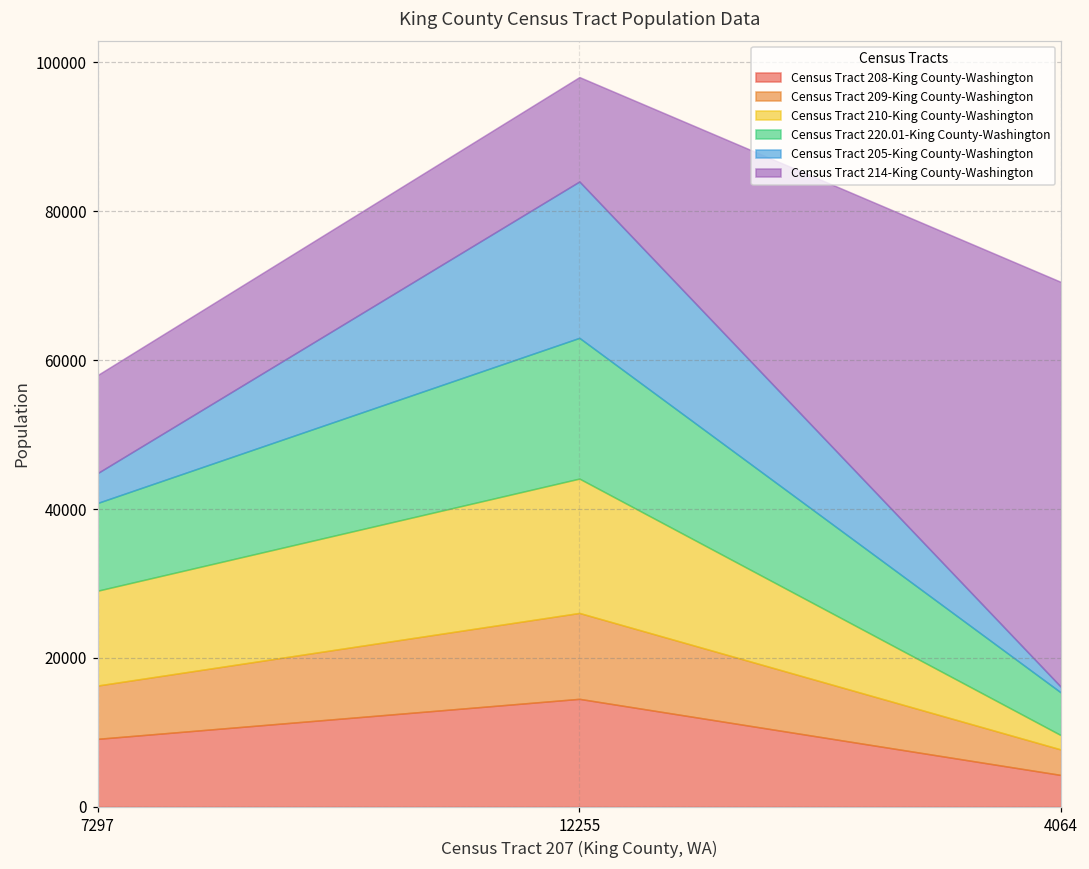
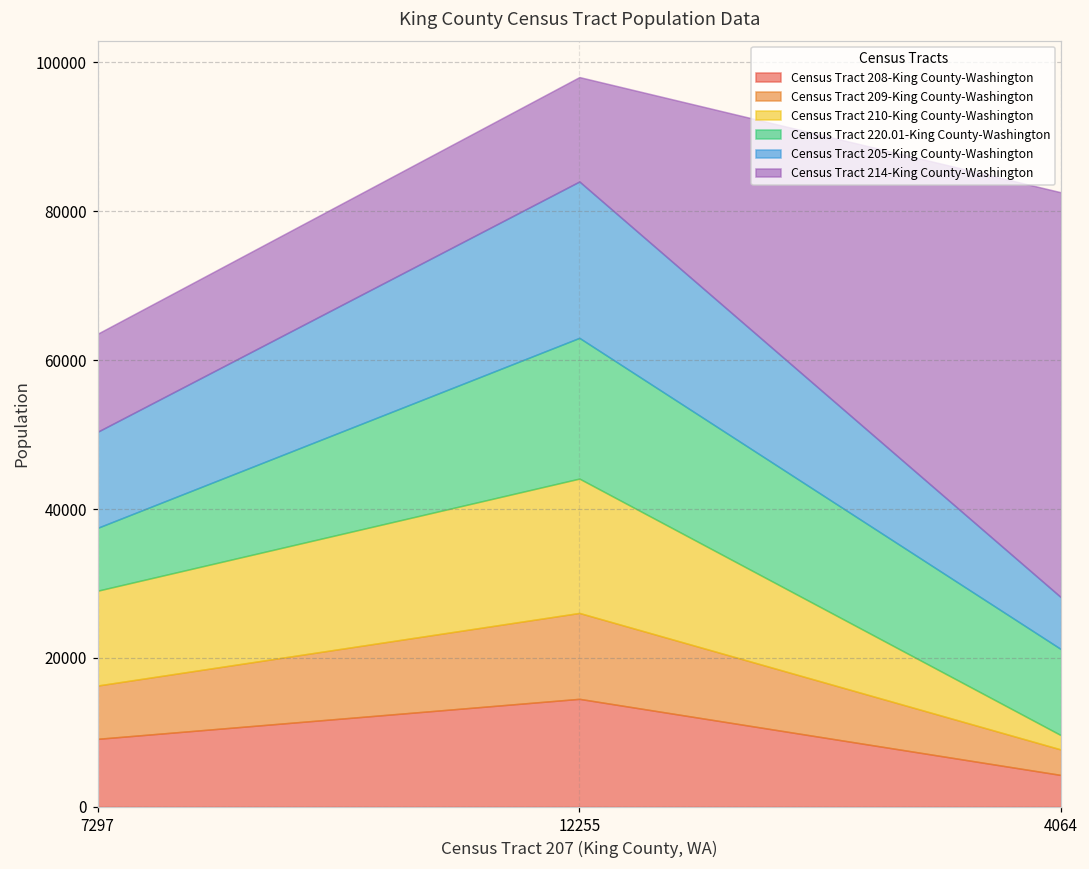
  {
    "Census Tract 210-King County-Washington": {
      "7297": 13000,
      "12255": 18000,
      "4064": 2000
    },
    "Census Tract 220.01-King County-Washington": {
-     "7297": 12000,
+     "7297": 8000,
      "12255": 19000,
-     "4064": 6000
+     "4064": 12000
    },
    "Census Tract 205-King County-Washington": {
-     "7297": 4000,
+     "7297": 13000,
      "12255": 21000,
-     "4064": 1000
+     "4064": 7000
    },
    "Census Tract 214-King County-Washington": {
      "7297": 13000,
      "12255": 14000,
      "4064": 54000
    }
  }
